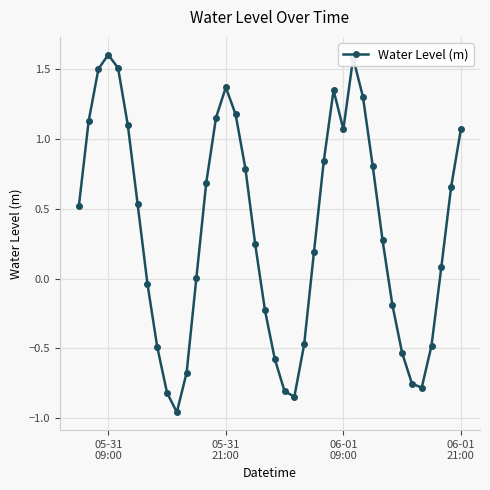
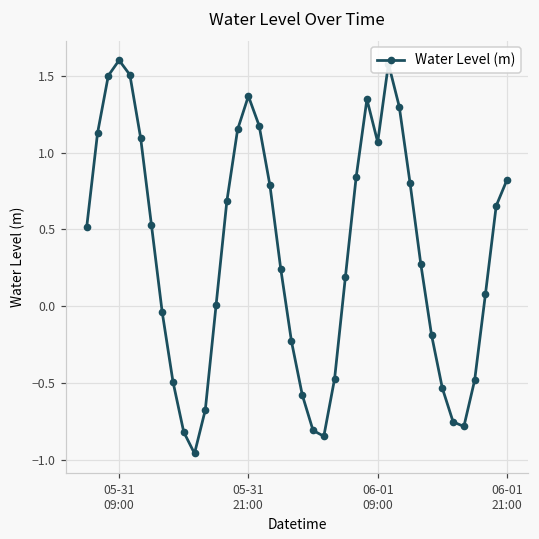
  {
    "05-31 09:00": 1.60,
    "05-31 21:00": 1.37,
    "06-01 09:00": 1.07,
-   "06-01 21:00": 1.07
+   "06-01 21:00": 0.82
  }
